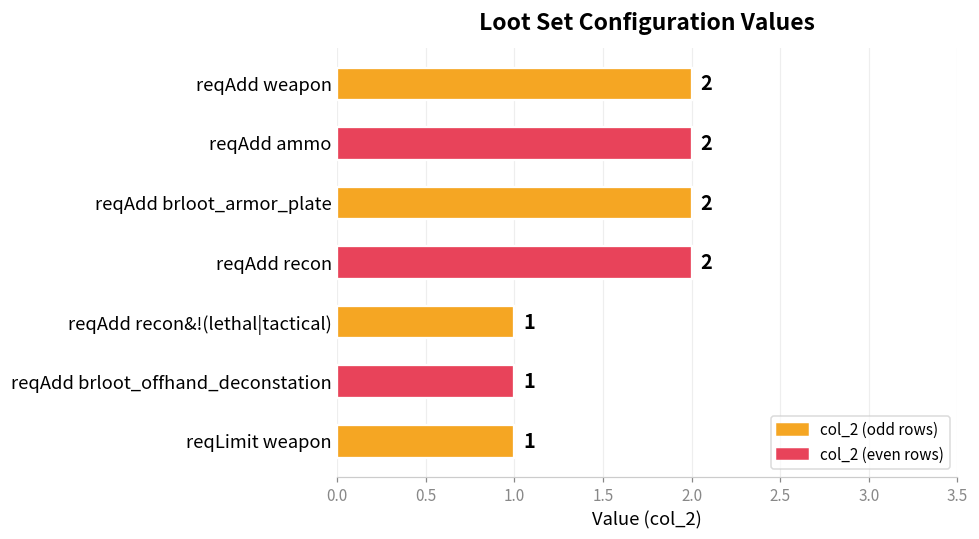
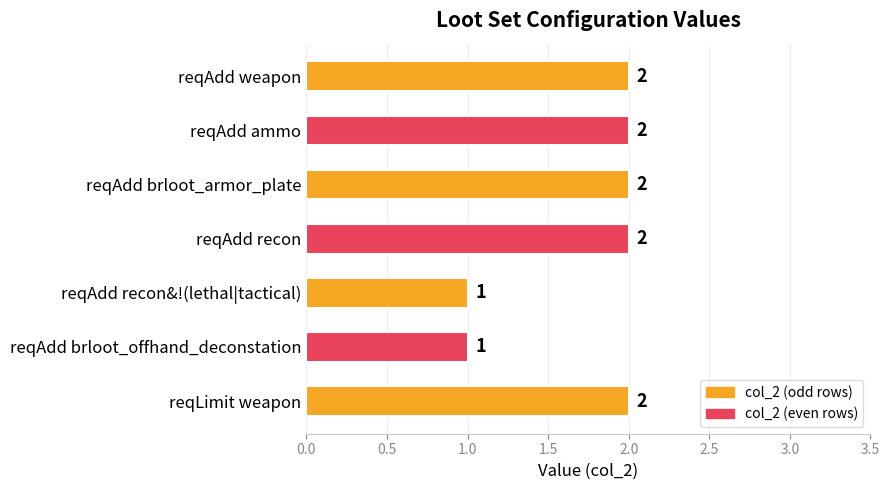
  {
    "reqAdd weapon": 2,
    "reqAdd ammo": 2,
    "reqAdd brloot_armor_plate": 2,
    "reqAdd recon": 2,
    "reqAdd recon&!(lethal|tactical)": 1,
    "reqAdd brloot_offhand_deconstation": 1,
-   "reqLimit weapon": 1
+   "reqLimit weapon": 2
  }
